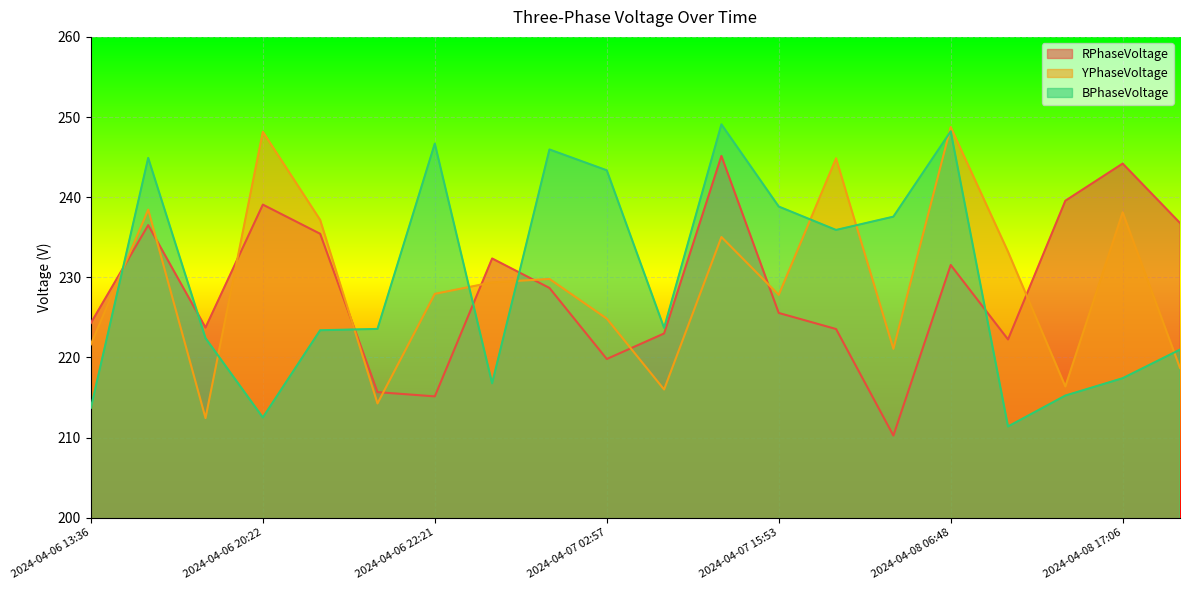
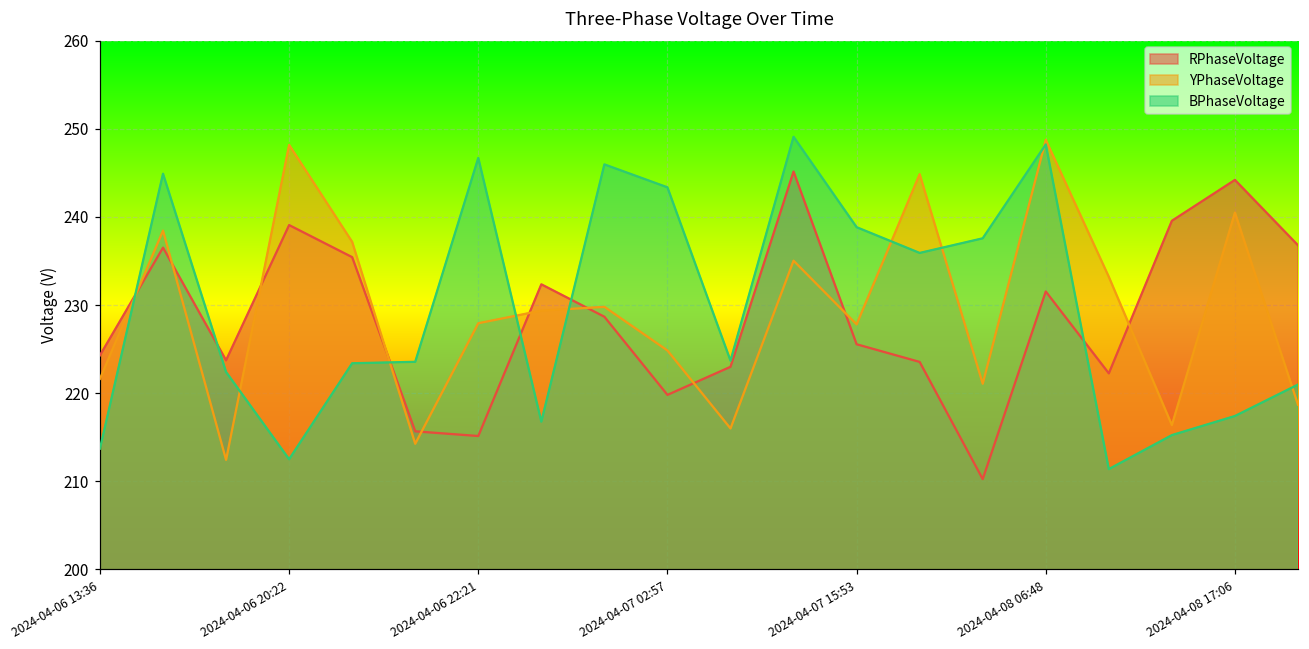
  {
    "RPhaseVoltage": {
      "2024-04-06 13:36": 224,
      "2024-04-06 20:22": 239,
      "2024-04-06 22:21": 215,
      "2024-04-07 02:57": 220,
      "2024-04-07 15:53": 226,
      "2024-04-08 06:48": 232,
      "2024-04-08 17:06": 244
    },
    "YPhaseVoltage": {
      "2024-04-06 13:36": 222,
      "2024-04-06 20:22": 248,
      "2024-04-06 22:21": 228,
      "2024-04-07 02:57": 225,
      "2024-04-07 15:53": 228,
      "2024-04-08 06:48": 249,
-     "2024-04-08 17:06": 238
+     "2024-04-08 17:06": 240
    },
    "BPhaseVoltage": {
      "2024-04-06 13:36": 214,
      "2024-04-06 20:22": 213,
      "2024-04-06 22:21": 247,
      "2024-04-07 02:57": 243,
      "2024-04-07 15:53": 239,
      "2024-04-08 06:48": 248,
      "2024-04-08 17:06": 217
    }
  }
